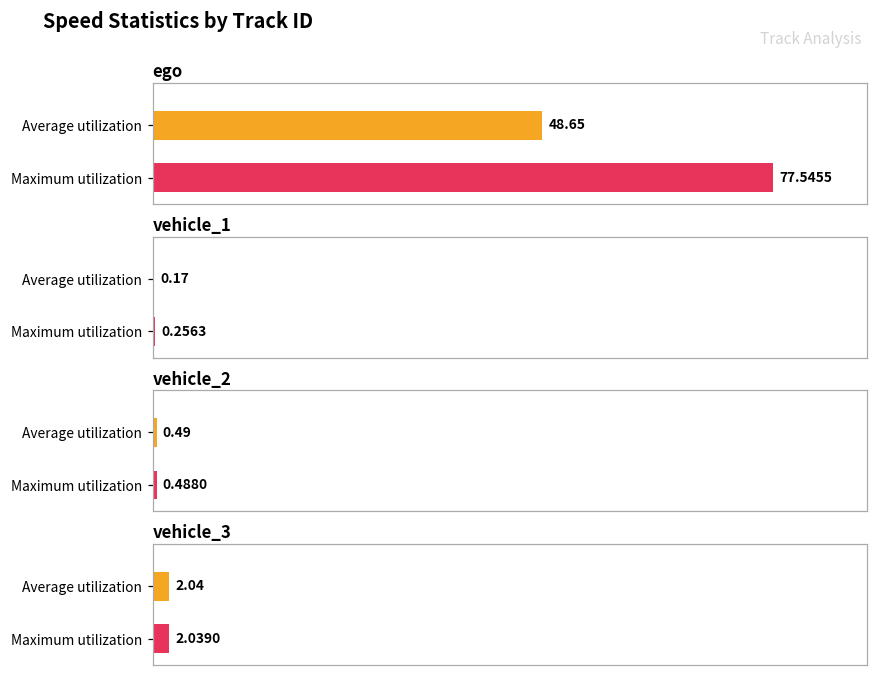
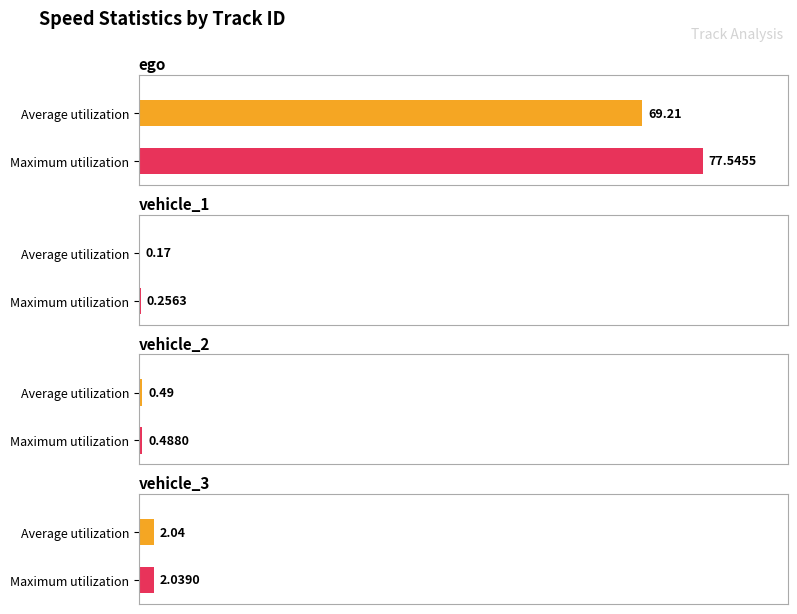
  {
    "ego": {
-     "Average utilization": 48.65,
+     "Average utilization": 69.21,
      "Maximum utilization": 77.5455
    },
    "vehicle_1": {
      "Average utilization": 0.17,
      "Maximum utilization": 0.2563
    },
    "vehicle_2": {
      "Average utilization": 0.49,
      "Maximum utilization": 0.4880
    },
    "vehicle_3": {
      "Average utilization": 2.04,
      "Maximum utilization": 2.0390
    }
  }
